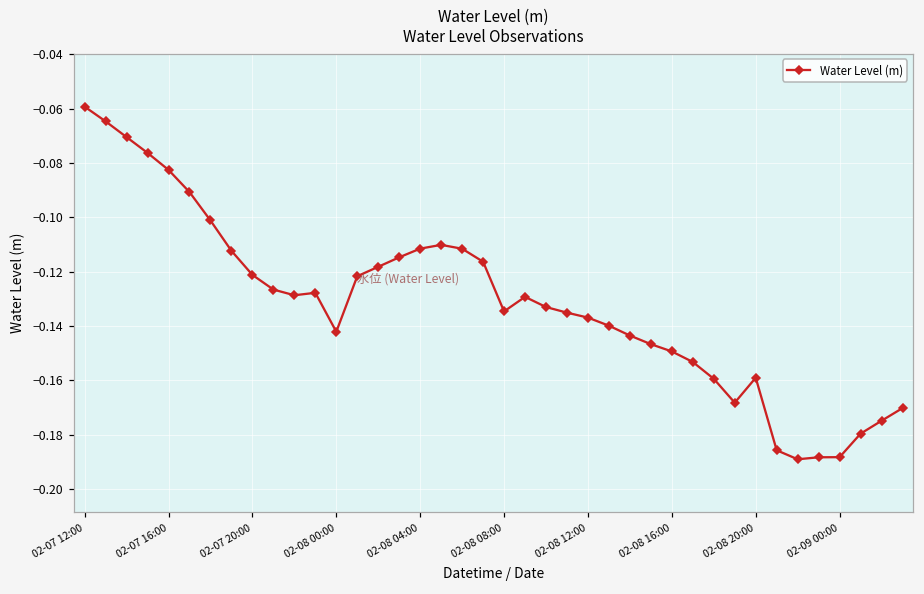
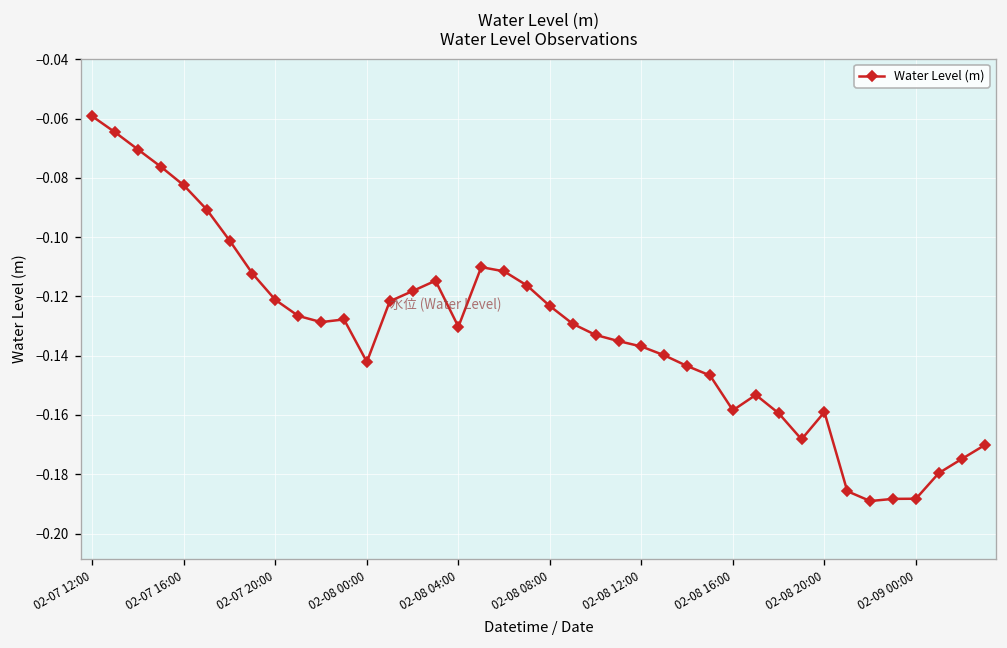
  {
    "02-07 12:00": -0.059,
    "02-07 16:00": -0.083,
    "02-07 20:00": -0.121,
    "02-08 00:00": -0.142,
-   "02-08 04:00": -0.112,
-   "02-08 08:00": -0.135,
+   "02-08 04:00": -0.130,
+   "02-08 08:00": -0.123,
    "02-08 12:00": -0.137,
-   "02-08 16:00": -0.149,
+   "02-08 16:00": -0.158,
    "02-08 20:00": -0.159,
    "02-09 00:00": -0.188
  }
